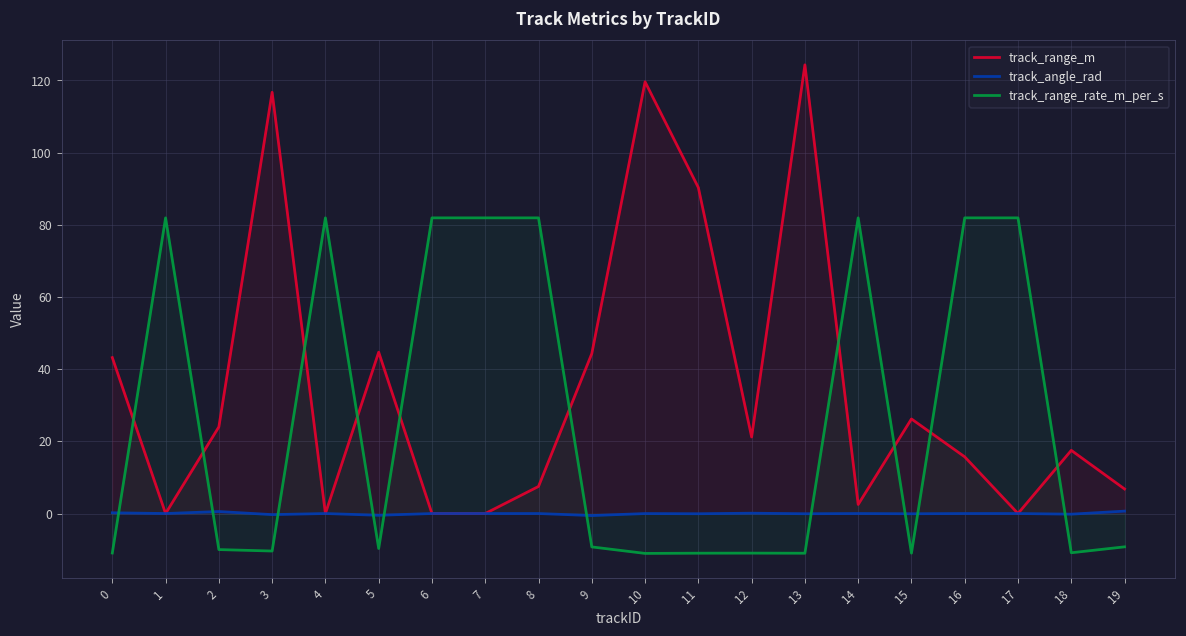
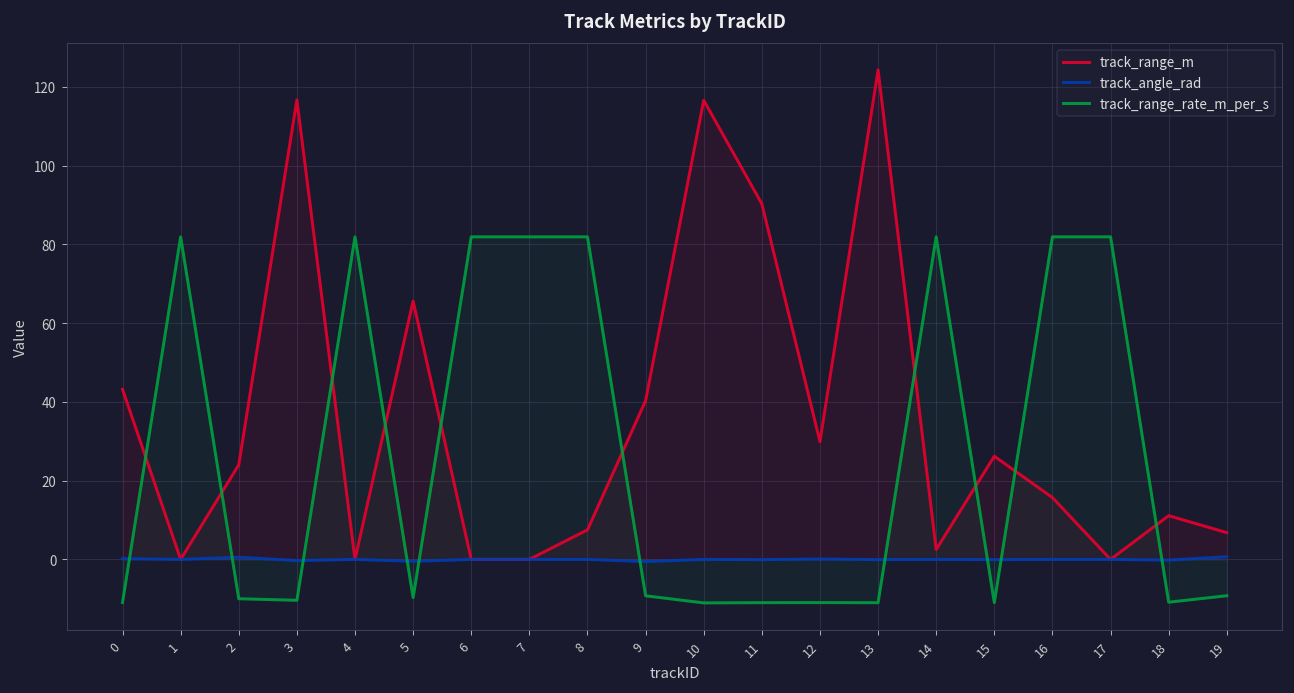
  {
    "track_range_m": {
      "0": 43,
      "2": 24,
      "3": 117,
-     "5": 45,
+     "5": 66,
      "8": 8,
-     "9": 44,
-     "10": 120,
+     "9": 40,
+     "10": 117,
      "11": 90,
-     "12": 21,
+     "12": 30,
      "13": 124,
      "14": 3,
      "15": 26,
      "16": 16,
-     "18": 18,
+     "18": 11,
      "19": 7
    }
  }
